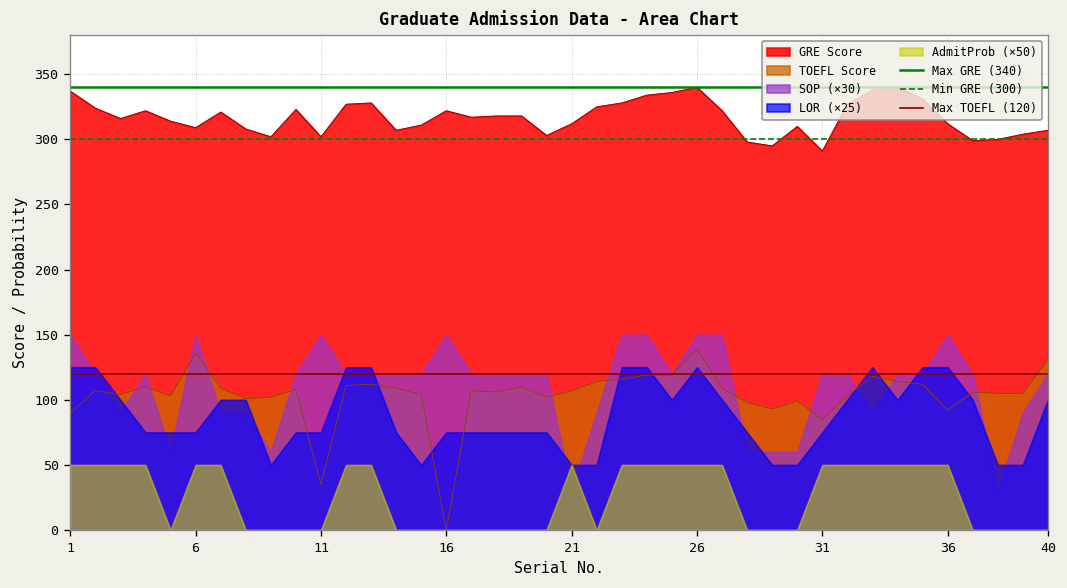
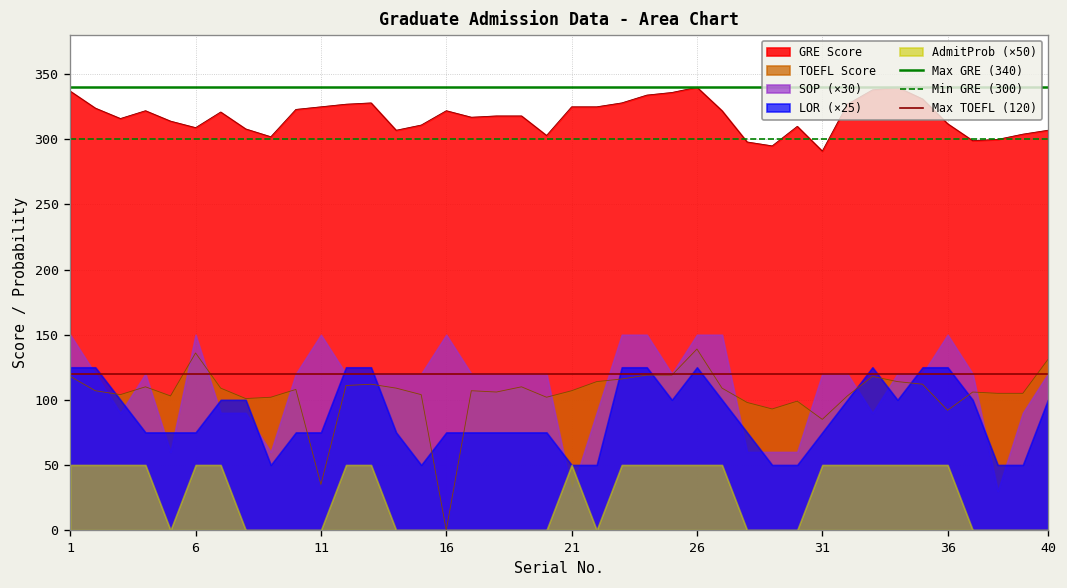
  {
    "GRE Score": {
      "1": 337,
      "6": 309,
-     "11": 302,
+     "11": 325,
      "16": 322,
-     "21": 312,
+     "21": 325,
      "26": 340,
      "31": 291,
      "36": 312,
      "40": 307
    },
    "TOEFL Score": {
-     "1": 90,
+     "1": 118,
      "6": 136,
      "11": 35,
      "21": 107,
      "26": 139,
      "31": 85,
      "36": 92,
      "40": 131
    },
    "SOP (×30)": {
      "1": 150,
      "6": 150,
      "11": 150,
      "16": 150,
      "21": 30,
      "26": 150,
      "31": 120,
      "36": 150,
      "40": 120
    },
    "LOR (×25)": {
      "1": 125,
      "6": 75,
      "11": 75,
      "16": 75,
      "26": 125,
      "31": 75,
      "36": 125,
      "40": 100
    },
    "AdmitProb (×50)": {
      "1": 50,
      "6": 50,
      "11": 0,
      "26": 50,
      "31": 50,
      "36": 50,
      "40": 0
    }
  }
